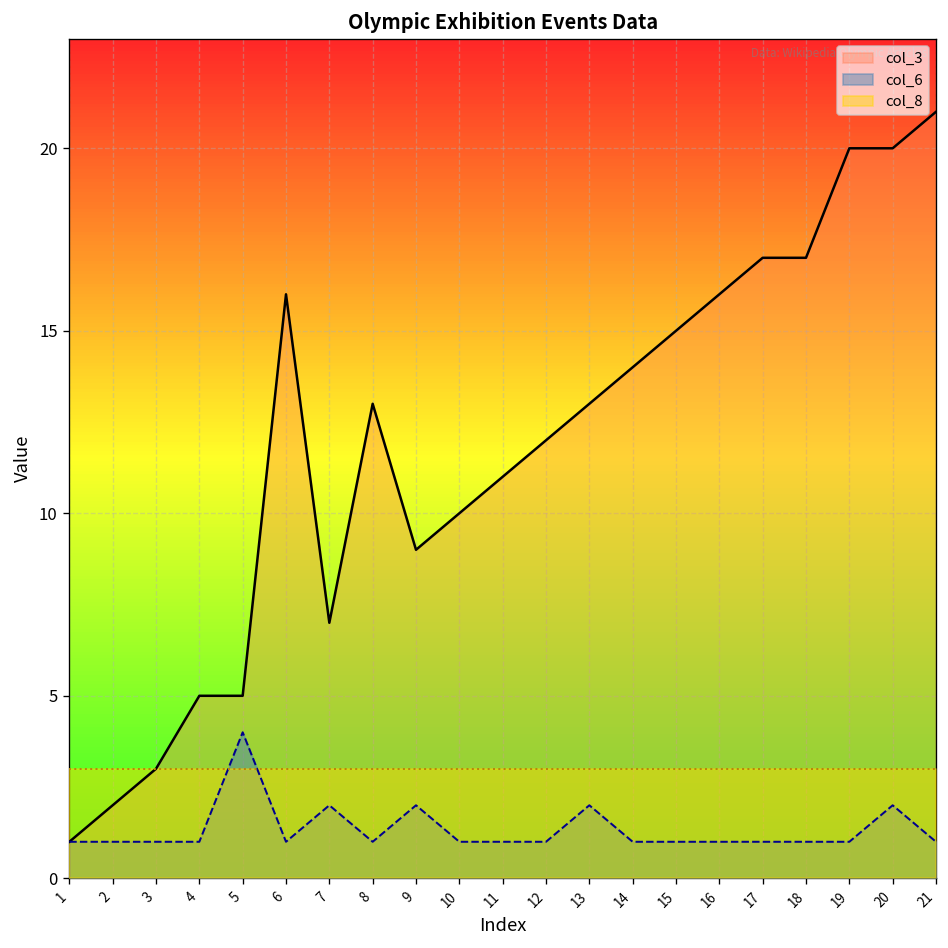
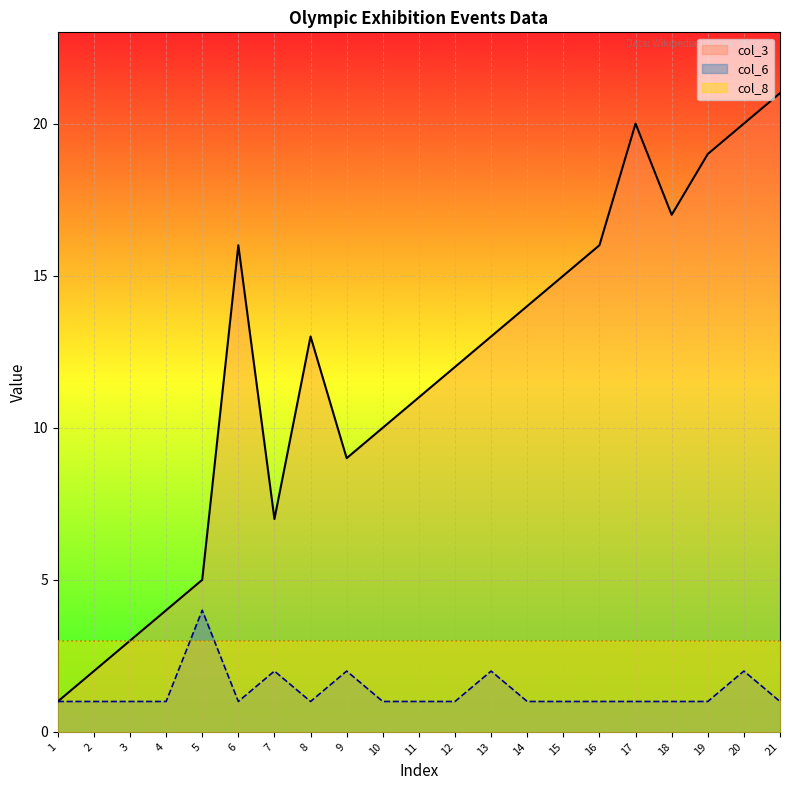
  {
    "col_3": {
      "2": 2,
-     "4": 5,
+     "4": 4,
      "5": 5,
      "6": 16,
      "7": 7,
      "8": 13,
      "9": 9,
      "10": 10,
      "11": 11,
      "12": 12,
      "13": 13,
      "14": 14,
      "15": 15,
      "16": 16,
-     "17": 17,
+     "17": 20,
      "18": 17,
-     "19": 20,
+     "19": 19,
      "20": 20,
      "21": 21
    },
    "col_6": {
      "2": 1,
      "3": 1,
      "4": 1,
      "5": 4,
      "6": 1,
      "7": 2,
      "8": 1,
      "9": 2,
      "10": 1,
      "11": 1,
      "12": 1,
      "13": 2,
      "14": 1,
      "15": 1,
      "16": 1,
      "17": 1,
      "18": 1,
      "19": 1,
      "20": 2,
      "21": 1
    },
    "col_8": {
      "1": 3,
      "2": 3,
      "4": 3,
      "5": 3,
      "6": 3,
      "7": 3,
      "8": 3,
      "9": 3,
      "10": 3,
      "11": 3,
      "12": 3,
      "13": 3,
      "14": 3,
      "15": 3,
      "16": 3,
      "17": 3,
      "18": 3,
      "19": 3,
      "20": 3,
      "21": 3
    }
  }
